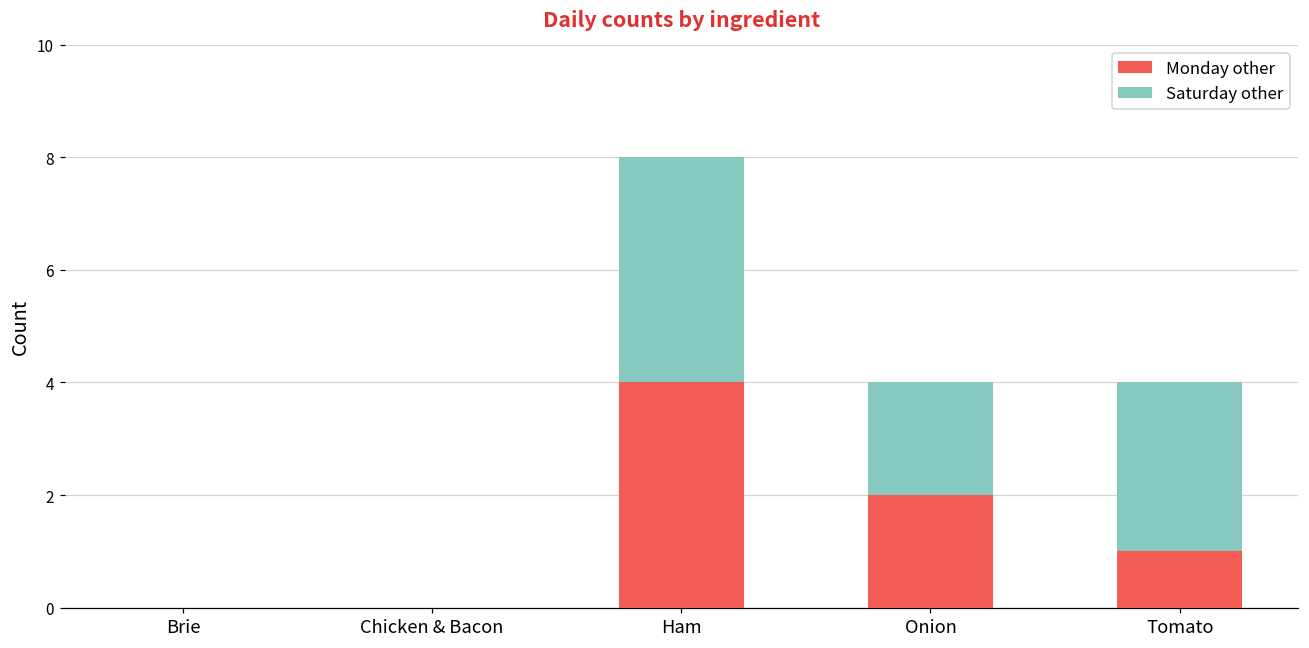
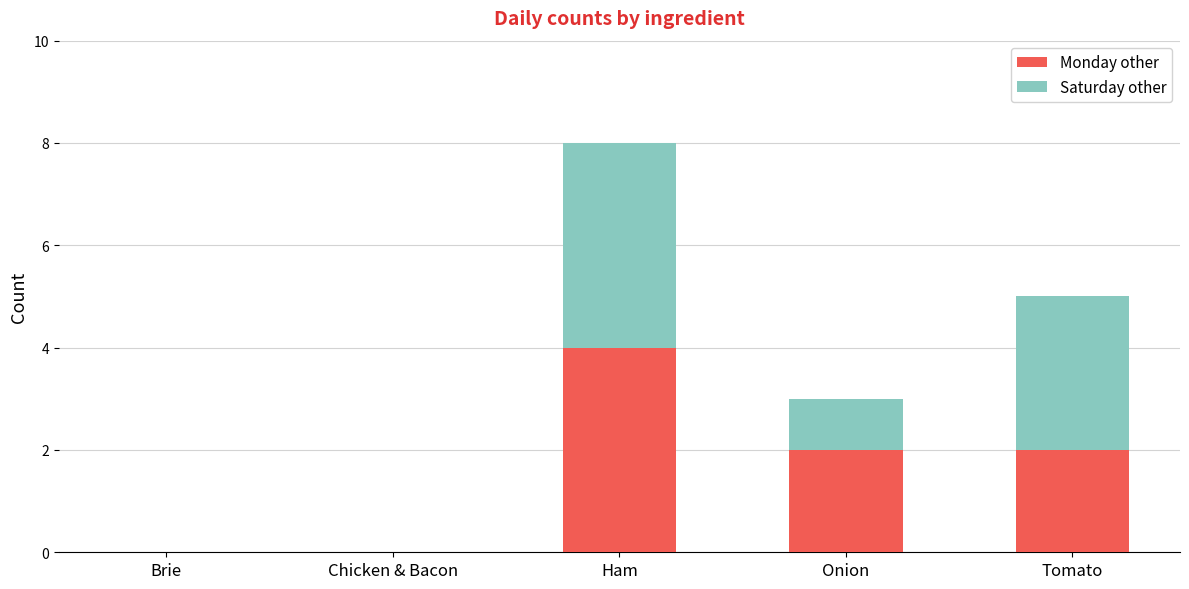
  {
    "Monday other": {
      "Brie": 0,
      "Chicken & Bacon": 0,
      "Ham": 4,
      "Onion": 2,
-     "Tomato": 1
+     "Tomato": 2
    },
    "Saturday other": {
      "Brie": 0,
      "Chicken & Bacon": 0,
      "Ham": 4,
-     "Onion": 2,
+     "Onion": 1,
      "Tomato": 3
    }
  }
